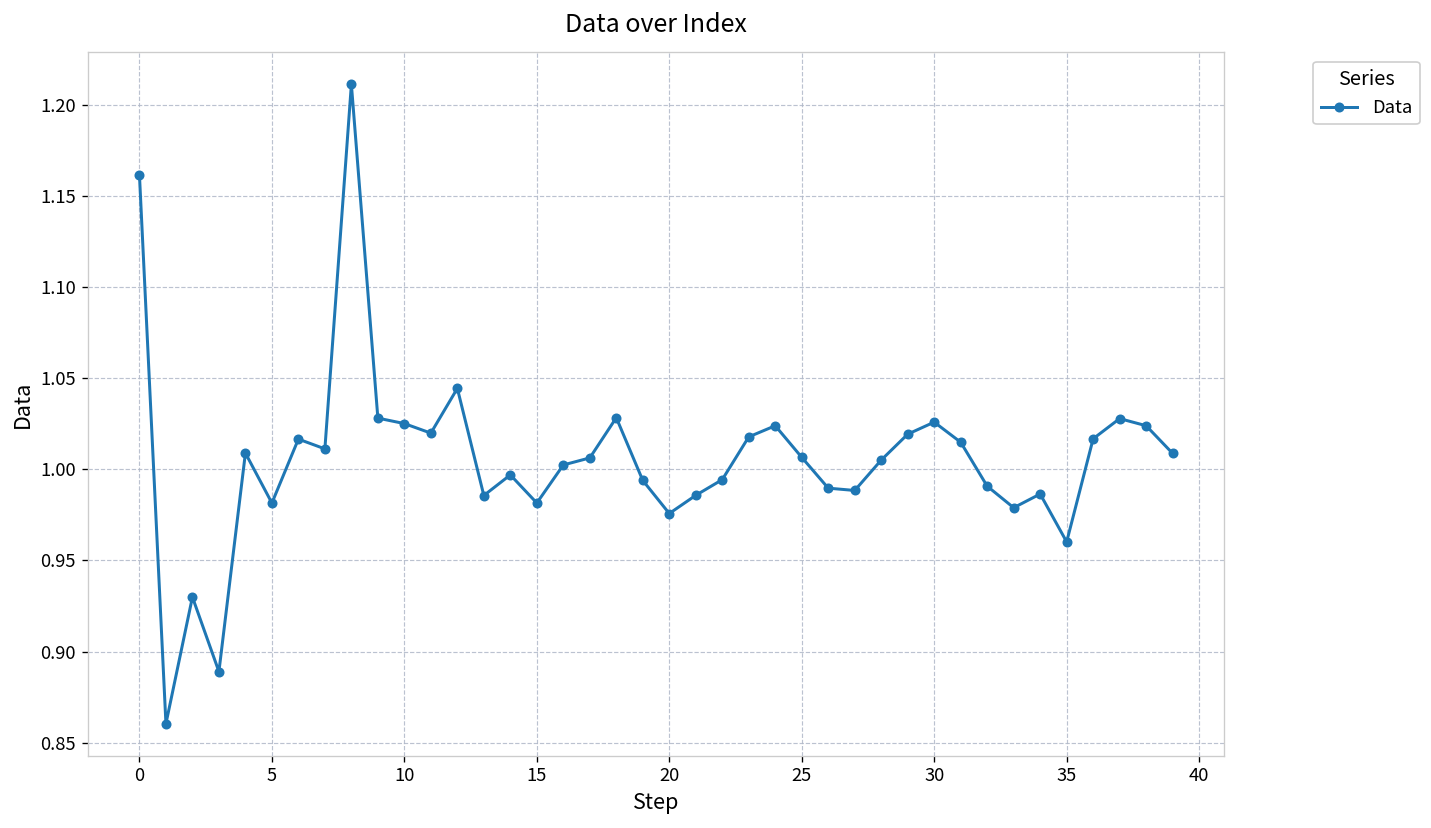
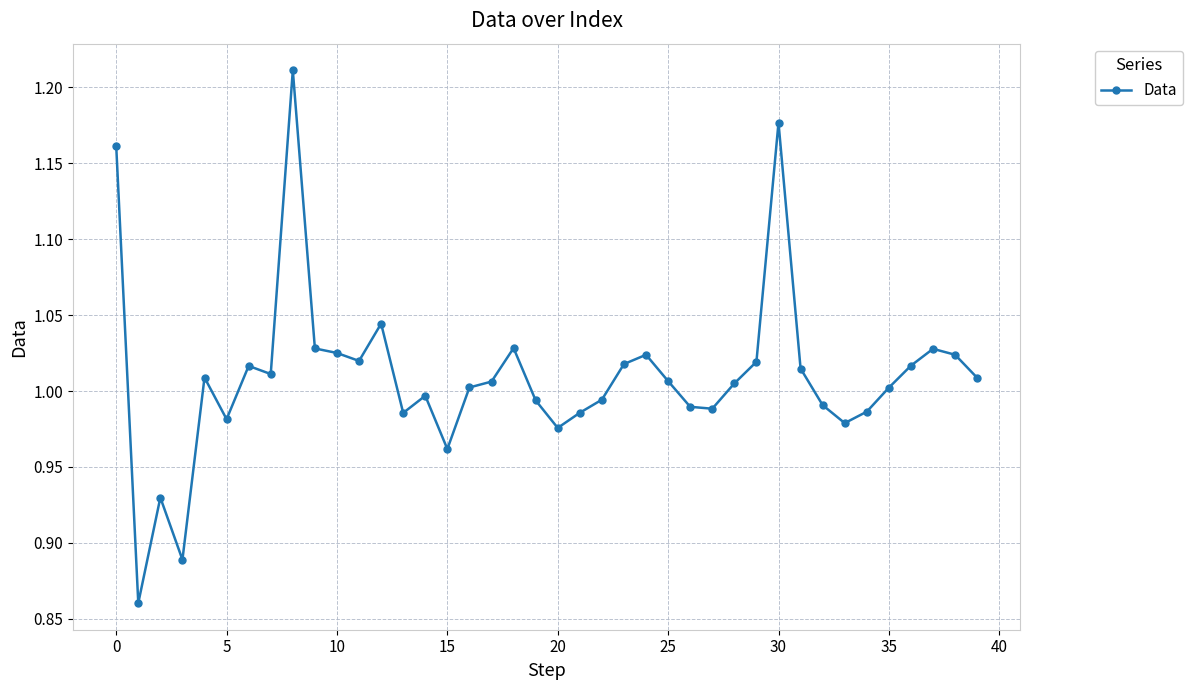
  {
    "0": 1.162,
    "5": 0.981,
    "10": 1.025,
-   "15": 0.981,
+   "15": 0.962,
    "20": 0.976,
    "25": 1.007,
-   "30": 1.026,
-   "35": 0.960
+   "30": 1.177,
+   "35": 1.002
  }
